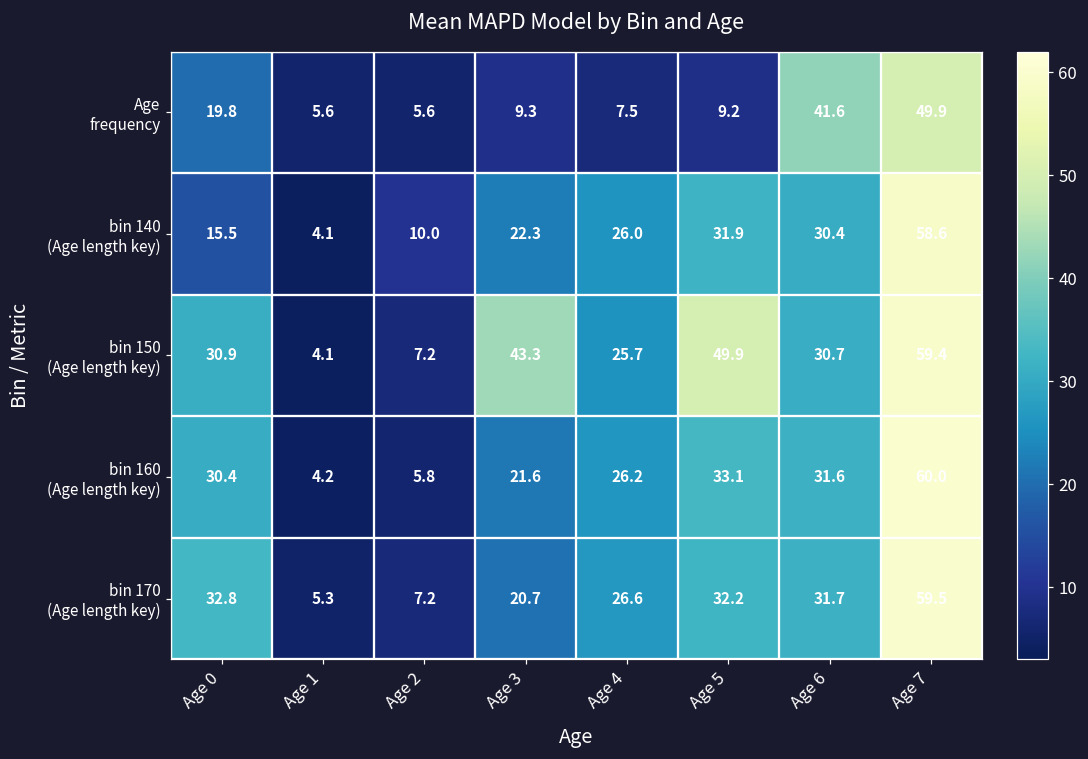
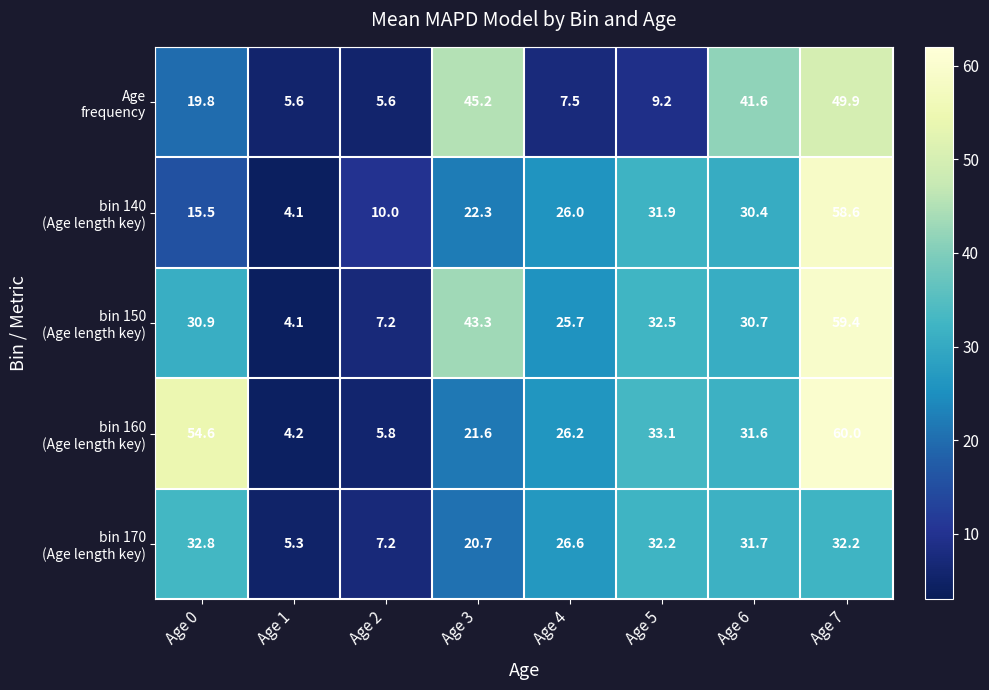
  {
    "Age frequency": {
      "Age 0": 19.8,
      "Age 1": 5.6,
      "Age 2": 5.6,
-     "Age 3": 9.3,
+     "Age 3": 45.2,
      "Age 4": 7.5,
      "Age 5": 9.2,
      "Age 6": 41.6,
      "Age 7": 49.9
    },
    "bin 140 (Age length key)": {
      "Age 0": 15.5,
      "Age 1": 4.1,
      "Age 2": 10.0,
      "Age 3": 22.3,
      "Age 4": 26.0,
      "Age 5": 31.9,
      "Age 6": 30.4,
      "Age 7": 58.6
    },
    "bin 150 (Age length key)": {
      "Age 0": 30.9,
      "Age 1": 4.1,
      "Age 2": 7.2,
      "Age 3": 43.3,
      "Age 4": 25.7,
-     "Age 5": 49.9,
+     "Age 5": 32.5,
      "Age 6": 30.7,
      "Age 7": 59.4
    },
    "bin 160 (Age length key)": {
-     "Age 0": 30.4,
+     "Age 0": 54.6,
      "Age 1": 4.2,
      "Age 2": 5.8,
      "Age 3": 21.6,
      "Age 4": 26.2,
      "Age 5": 33.1,
      "Age 6": 31.6,
      "Age 7": 60.0
    },
    "bin 170 (Age length key)": {
      "Age 0": 32.8,
      "Age 1": 5.3,
      "Age 2": 7.2,
      "Age 3": 20.7,
      "Age 4": 26.6,
      "Age 5": 32.2,
      "Age 6": 31.7,
-     "Age 7": 59.5
+     "Age 7": 32.2
    }
  }
